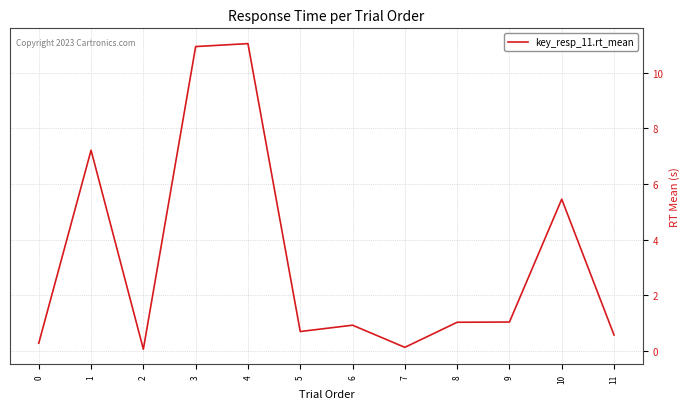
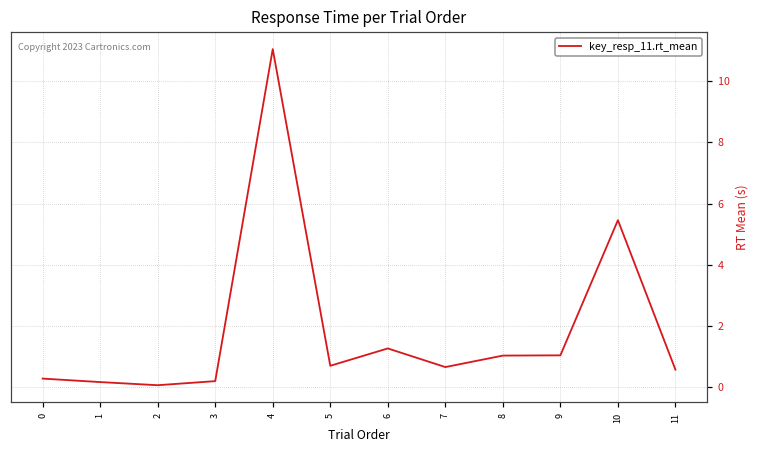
  {
    "0": 0.3,
-   "1": 7.2,
+   "1": 0.2,
    "2": 0.1,
-   "3": 10.9,
+   "3": 0.2,
    "4": 11.0,
    "5": 0.7,
-   "6": 0.9,
-   "7": 0.1,
+   "6": 1.3,
+   "7": 0.7,
    "8": 1.0,
    "9": 1.0,
    "10": 5.5,
    "11": 0.6
  }
